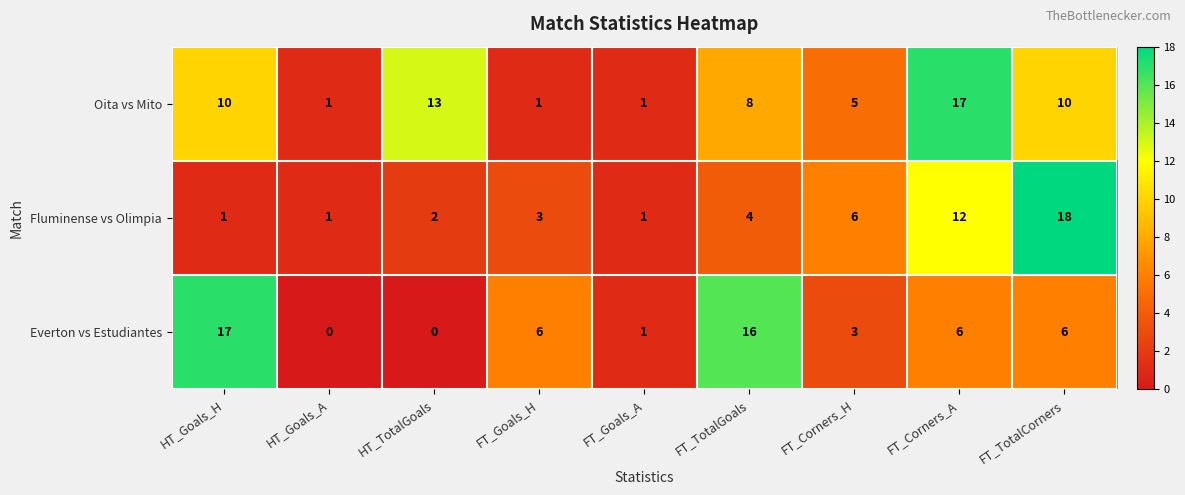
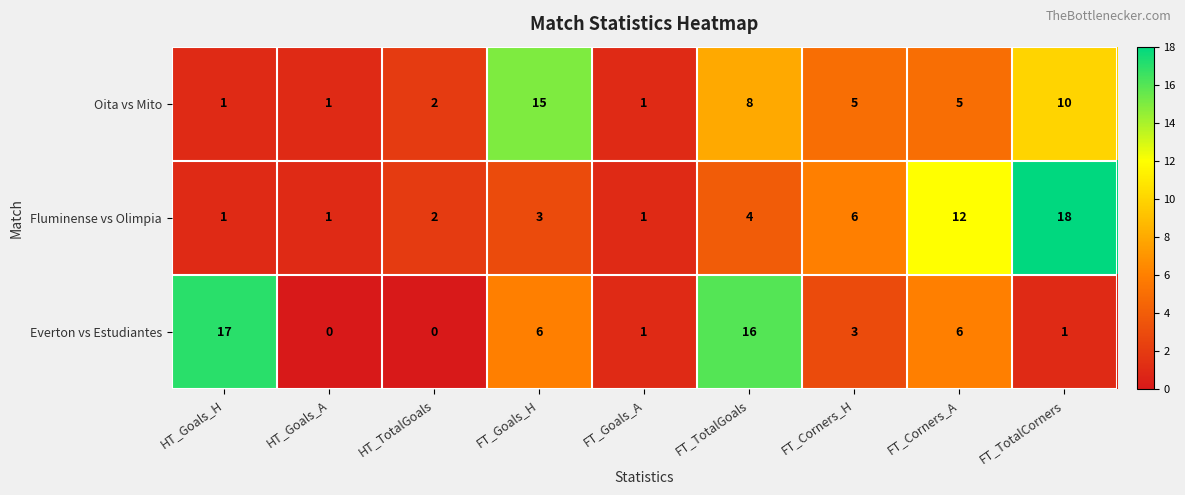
  {
    "Oita vs Mito": {
-     "HT_Goals_H": 10,
+     "HT_Goals_H": 1,
      "HT_Goals_A": 1,
-     "HT_TotalGoals": 13,
-     "FT_Goals_H": 1,
+     "HT_TotalGoals": 2,
+     "FT_Goals_H": 15,
      "FT_Goals_A": 1,
      "FT_TotalGoals": 8,
      "FT_Corners_H": 5,
-     "FT_Corners_A": 17,
+     "FT_Corners_A": 5,
      "FT_TotalCorners": 10
    },
    "Fluminense vs Olimpia": {
      "HT_Goals_H": 1,
      "HT_Goals_A": 1,
      "HT_TotalGoals": 2,
      "FT_Goals_H": 3,
      "FT_Goals_A": 1,
      "FT_TotalGoals": 4,
      "FT_Corners_H": 6,
      "FT_Corners_A": 12,
      "FT_TotalCorners": 18
    },
    "Everton vs Estudiantes": {
      "HT_Goals_H": 17,
      "HT_Goals_A": 0,
      "HT_TotalGoals": 0,
      "FT_Goals_H": 6,
      "FT_Goals_A": 1,
      "FT_TotalGoals": 16,
      "FT_Corners_H": 3,
      "FT_Corners_A": 6,
-     "FT_TotalCorners": 6
+     "FT_TotalCorners": 1
    }
  }
